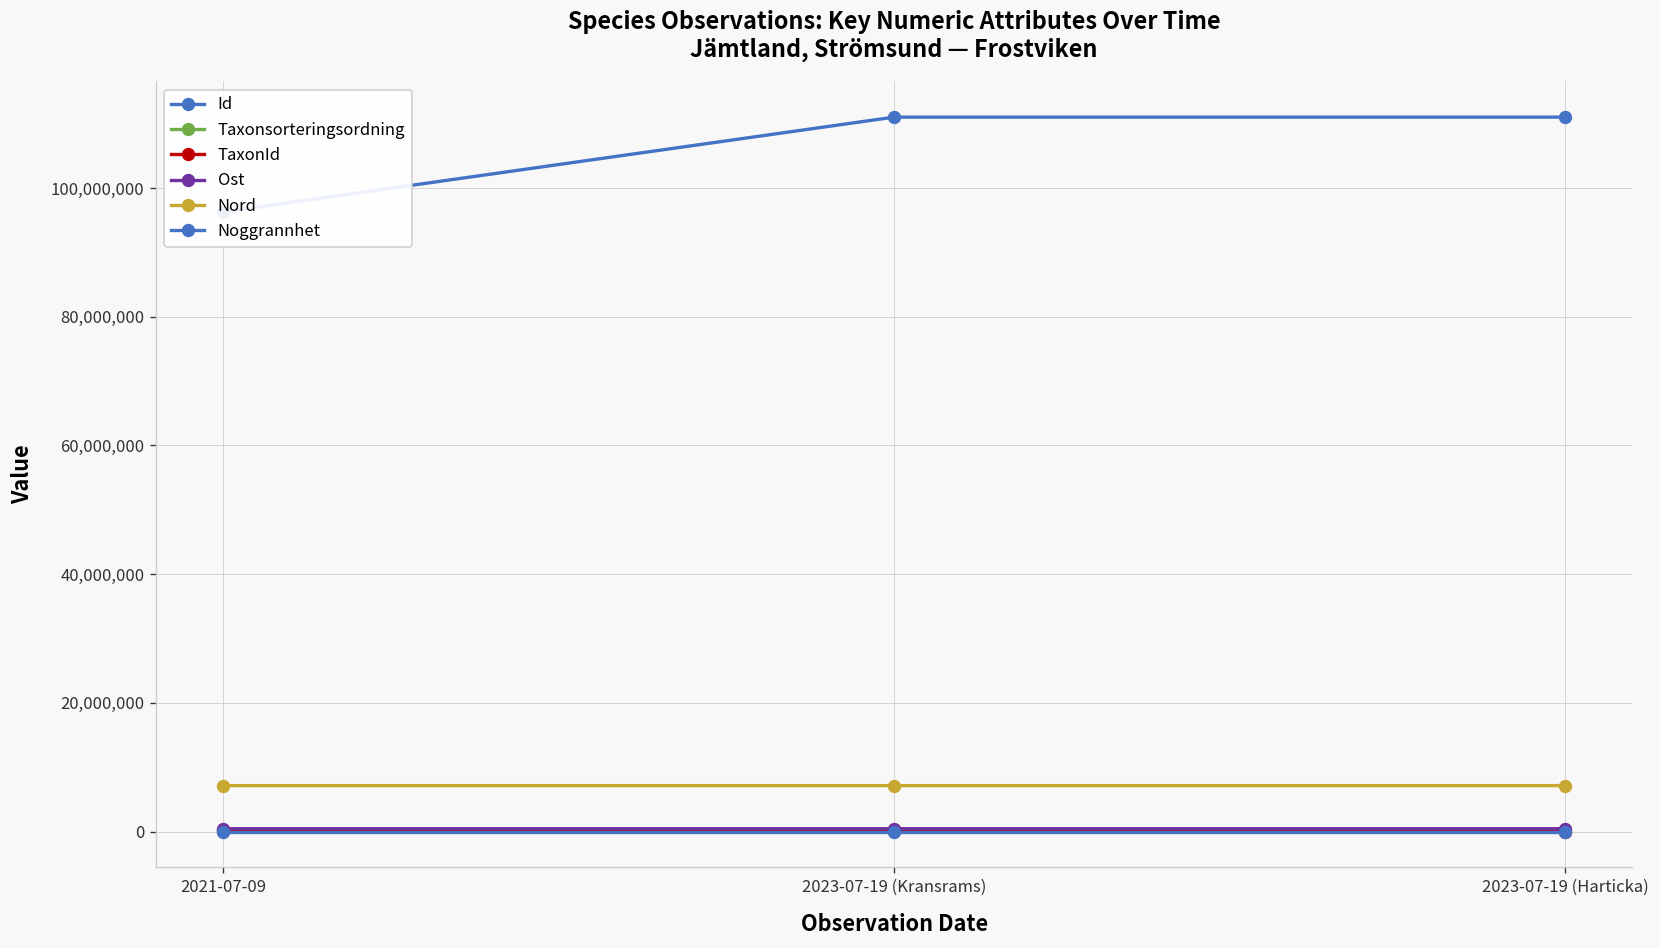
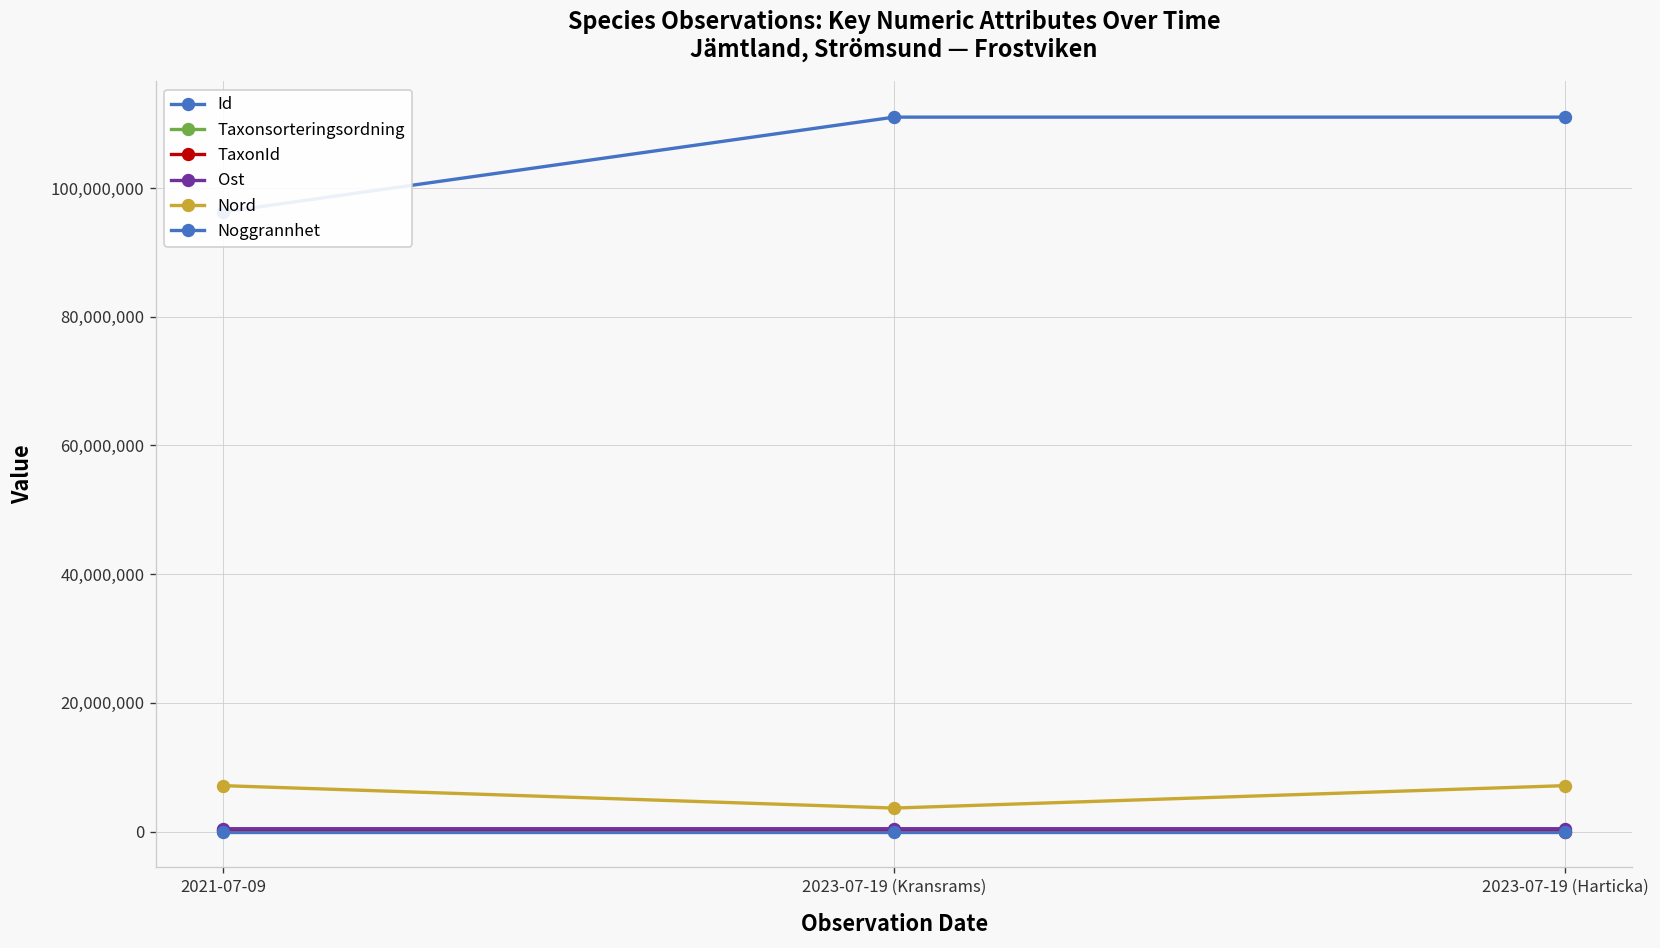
  {
    "Nord": {
      "2021-07-09": "7,000,000",
-     "2023-07-19 (Kransrams)": "7,000,000",
+     "2023-07-19 (Kransrams)": "4,000,000",
      "2023-07-19 (Harticka)": "7,000,000"
    }
  }
